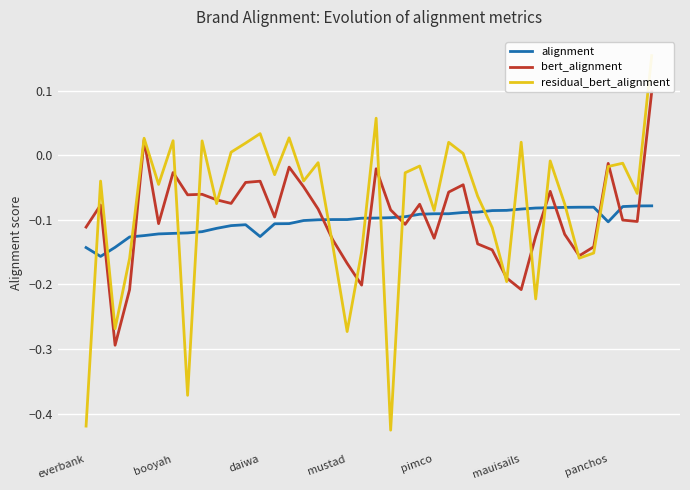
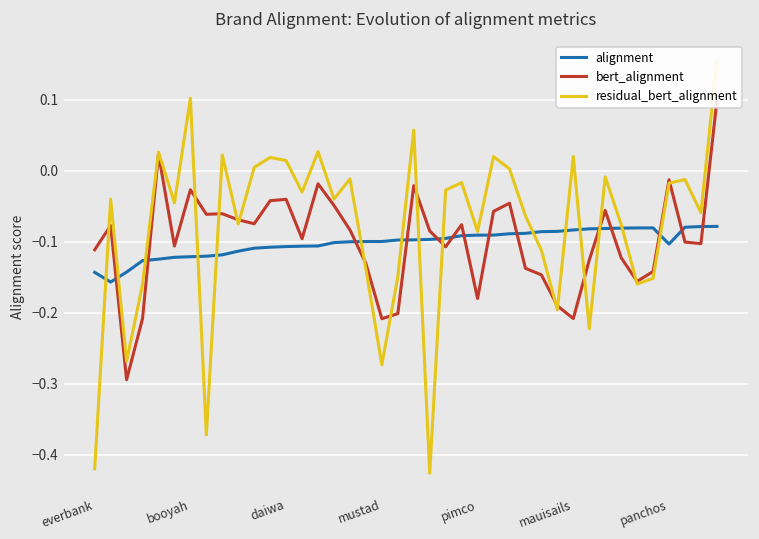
  {
    "alignment": {
      "everbank": -0.14,
      "booyah": -0.12,
-     "daiwa": -0.13,
+     "daiwa": -0.11,
      "mustad": -0.10,
      "pimco": -0.09,
      "mauisails": -0.08,
      "panchos": -0.10
    },
    "bert_alignment": {
      "everbank": -0.11,
      "booyah": -0.03,
      "daiwa": -0.04,
-     "mustad": -0.17,
-     "pimco": -0.13,
+     "mustad": -0.21,
+     "pimco": -0.18,
      "mauisails": -0.21,
      "panchos": -0.01
    },
    "residual_bert_alignment": {
      "everbank": -0.42,
-     "booyah": 0.02,
-     "daiwa": 0.03,
+     "booyah": 0.10,
+     "daiwa": 0.01,
      "mustad": -0.27,
      "pimco": -0.09,
      "mauisails": 0.02,
      "panchos": -0.02
    }
  }
